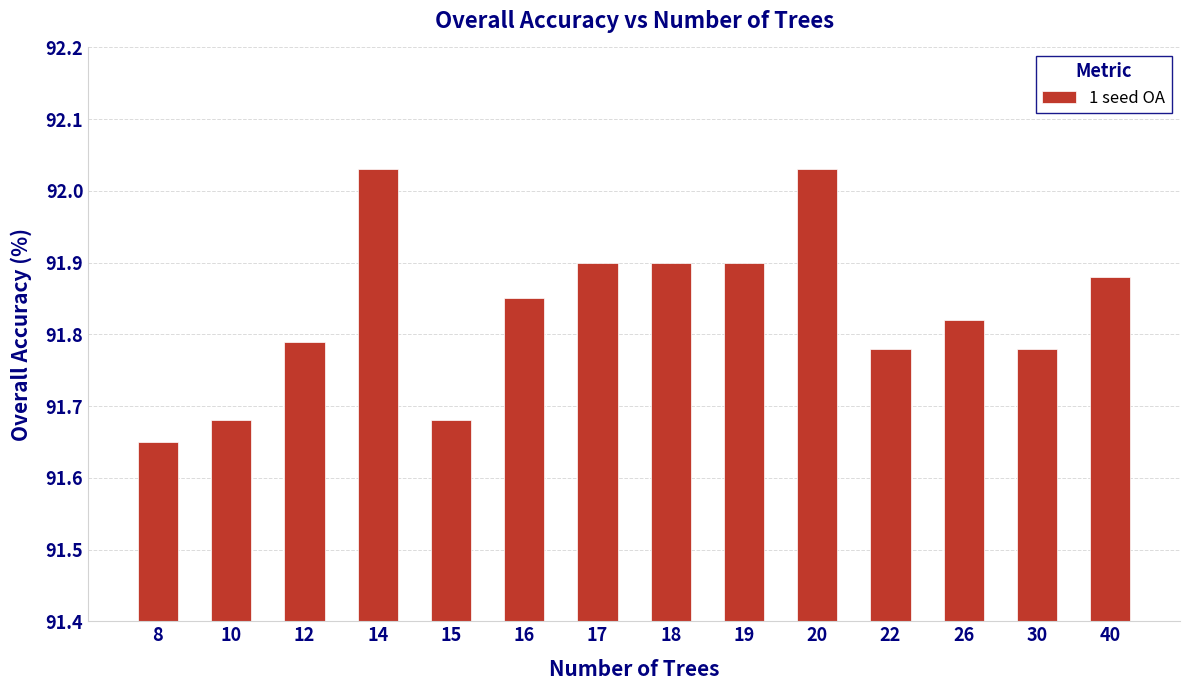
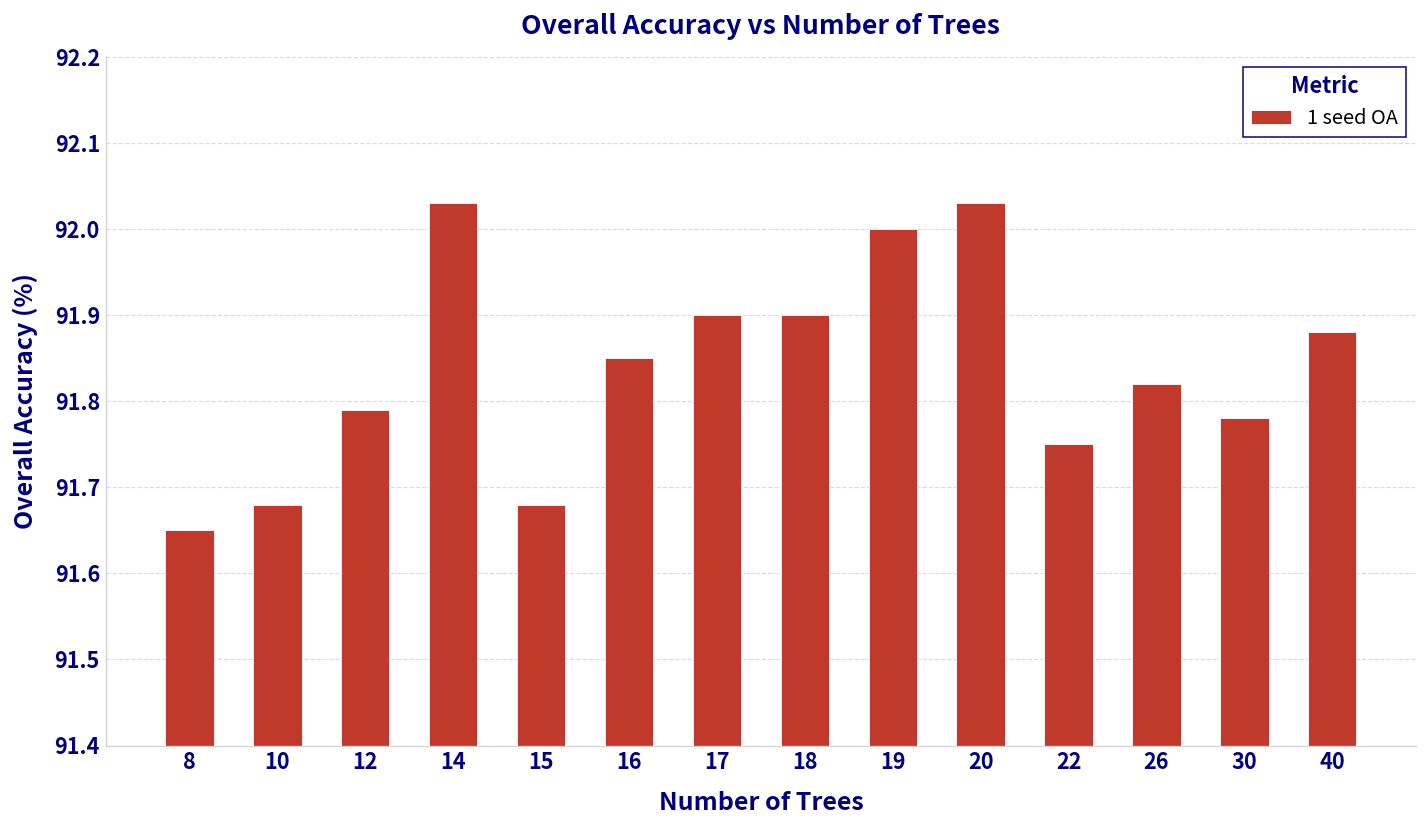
  {
    "8": 91.65,
    "10": 91.68,
    "12": 91.79,
    "14": 92.03,
    "15": 91.68,
    "16": 91.85,
    "17": 91.90,
    "18": 91.90,
-   "19": 91.9,
+   "19": 92.0,
    "20": 92.03,
-   "22": 91.78,
+   "22": 91.75,
    "26": 91.82,
    "30": 91.78,
    "40": 91.88
  }
